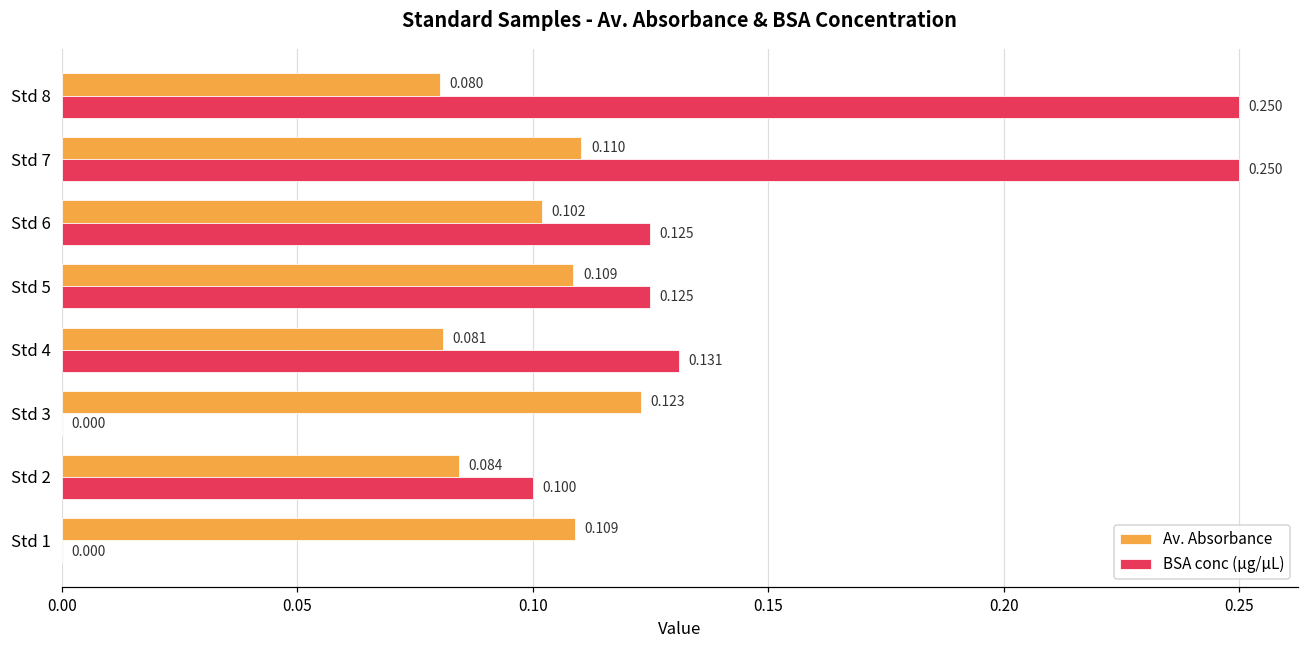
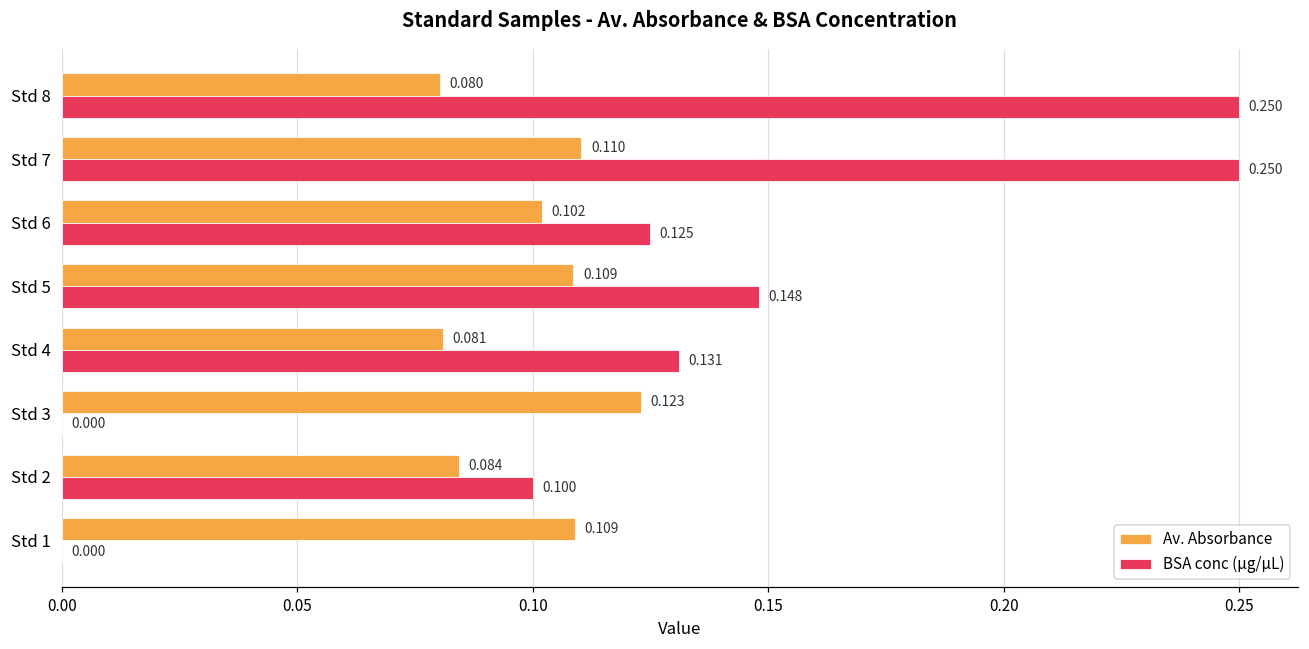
  {
    "Av. Absorbance": {
      "Std 8": 0.080,
      "Std 7": 0.110,
      "Std 6": 0.102,
      "Std 5": 0.109,
      "Std 4": 0.081,
      "Std 3": 0.123,
      "Std 2": 0.084,
      "Std 1": 0.109
    },
    "BSA conc (µg/µL)": {
      "Std 8": 0.250,
      "Std 7": 0.250,
      "Std 6": 0.125,
-     "Std 5": 0.125,
+     "Std 5": 0.148,
      "Std 4": 0.131,
      "Std 3": 0.000,
      "Std 2": 0.100,
      "Std 1": 0.000
    }
  }
